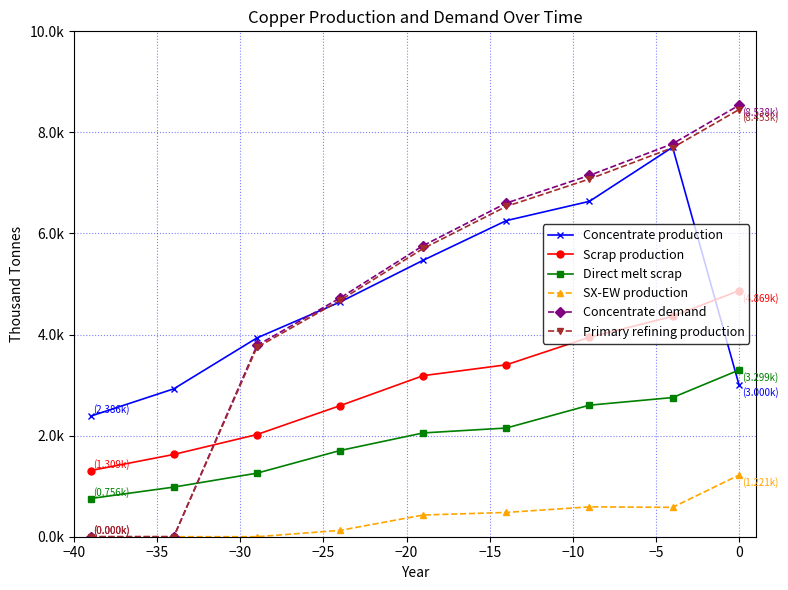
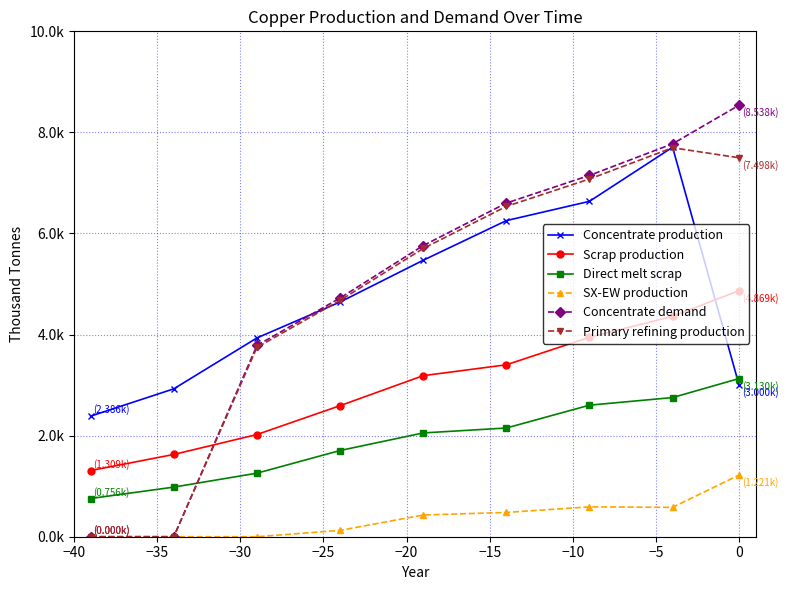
  {
    "Concentrate production": {
      "0": "(3.000k)"
    },
    "Direct melt scrap": {
-     "0": "(3.299k)"
+     "0": "(3.130k)"
    },
    "SX-EW production": {
      "0": "(1.221k)"
    },
    "Primary refining production": {
-     "0": "(8.453k)"
+     "0": "(7.498k)"
    }
  }
